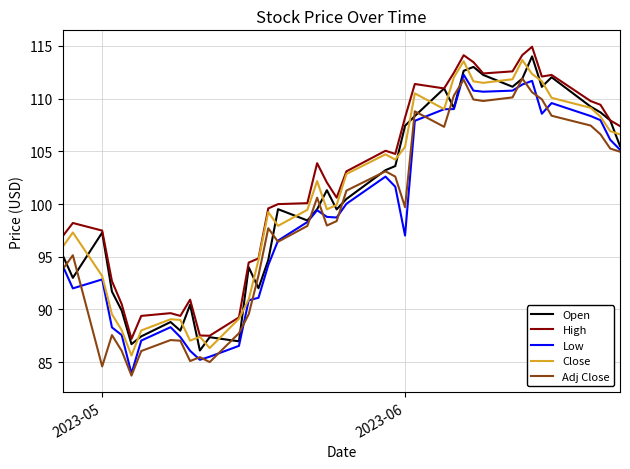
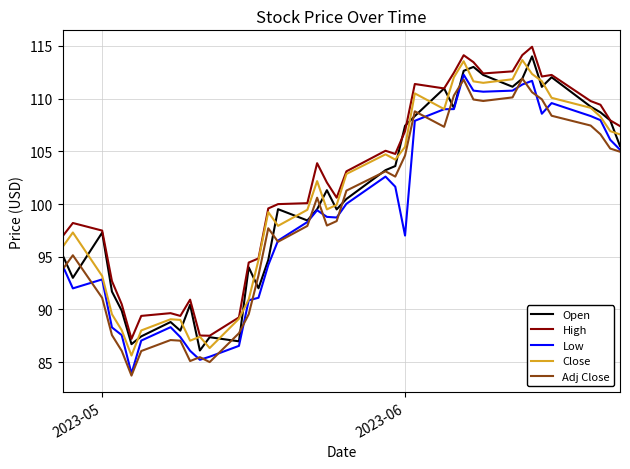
  {
    "Open": {
      "2023-06": 107.4
    },
    "High": {
-     "2023-06": 108.2
+     "2023-06": 106.9
    },
    "Low": {
      "2023-05": 92.9,
      "2023-06": 97.0
    },
    "Close": {
      "2023-05": 93.2,
      "2023-06": 105.4
    },
    "Adj Close": {
-     "2023-05": 84.6,
-     "2023-06": 99.7
+     "2023-05": 91.1,
+     "2023-06": 104.6
    }
  }
